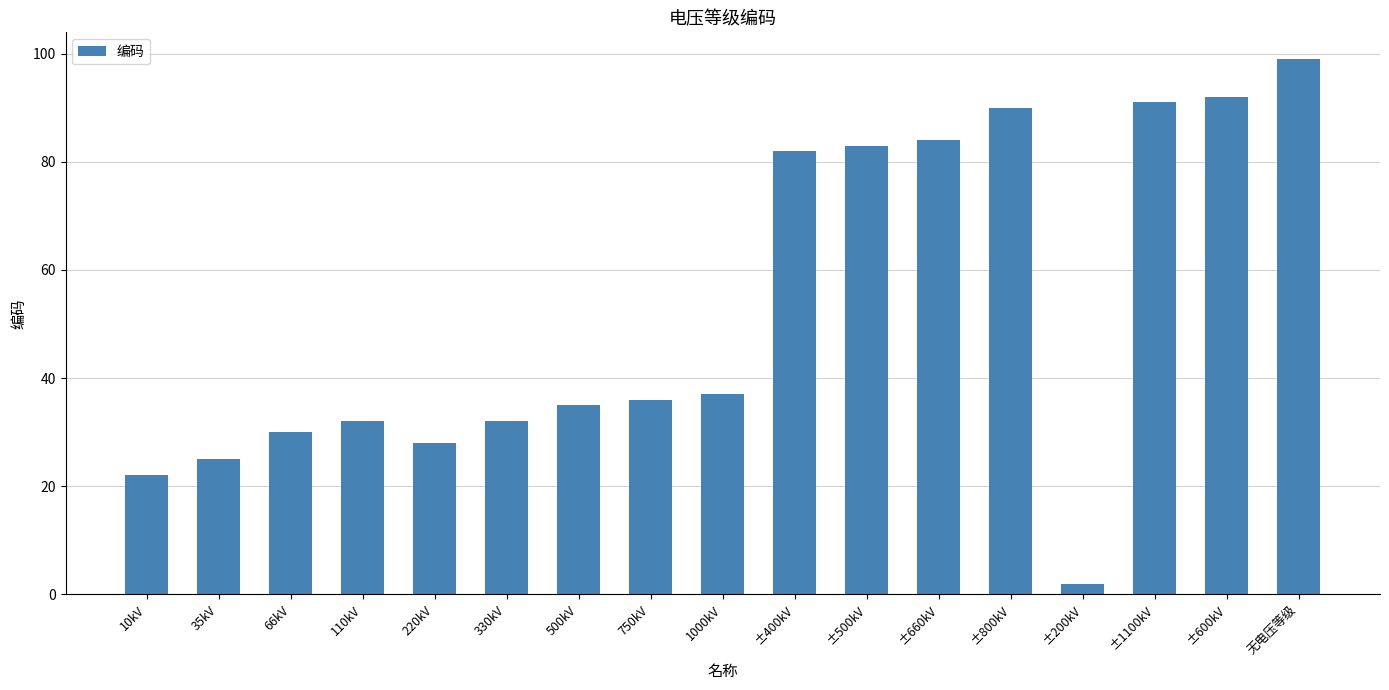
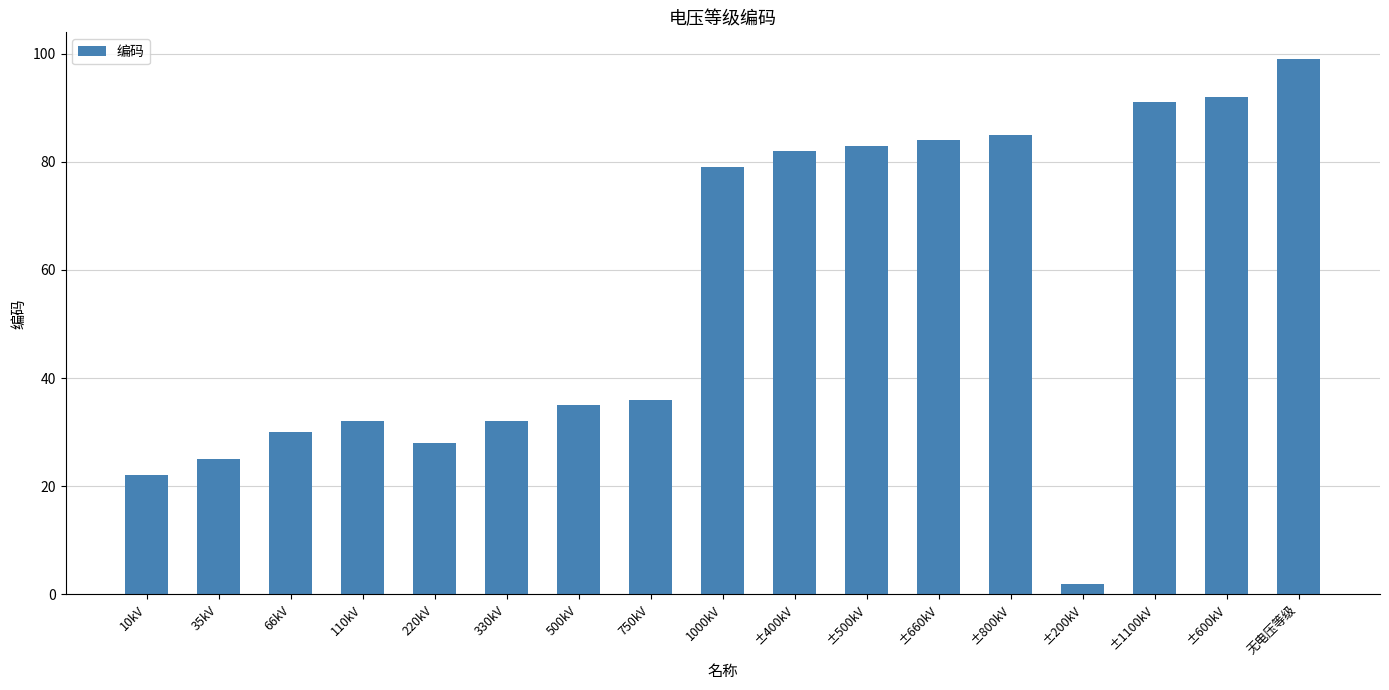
  {
    "10kV": 22,
    "35kV": 25,
    "66kV": 30,
    "110kV": 32,
    "220kV": 28,
    "330kV": 32,
    "500kV": 35,
    "750kV": 36,
-   "1000kV": 37,
+   "1000kV": 79,
    "±400kV": 82,
    "±500kV": 83,
    "±660kV": 84,
-   "±800kV": 90,
+   "±800kV": 85,
    "±200kV": 2,
    "±1100kV": 91,
    "±600kV": 92,
    "无电压等级": 99
  }
